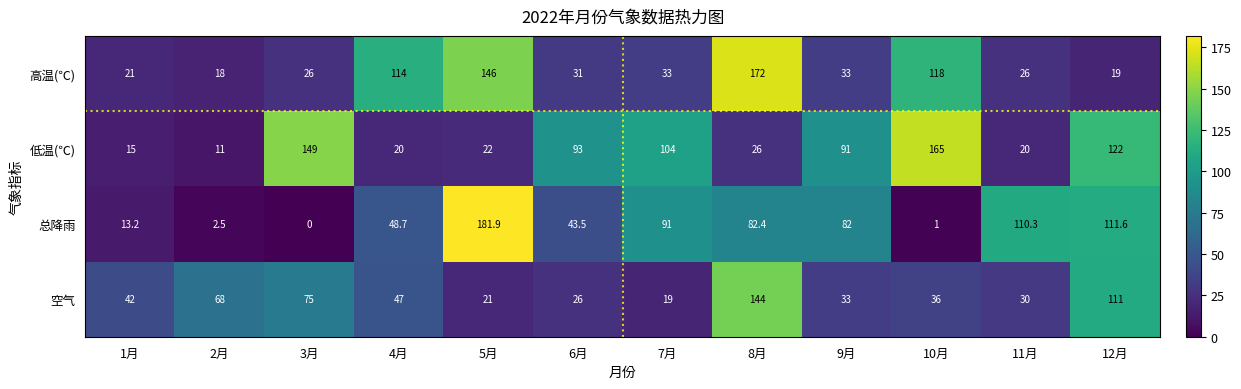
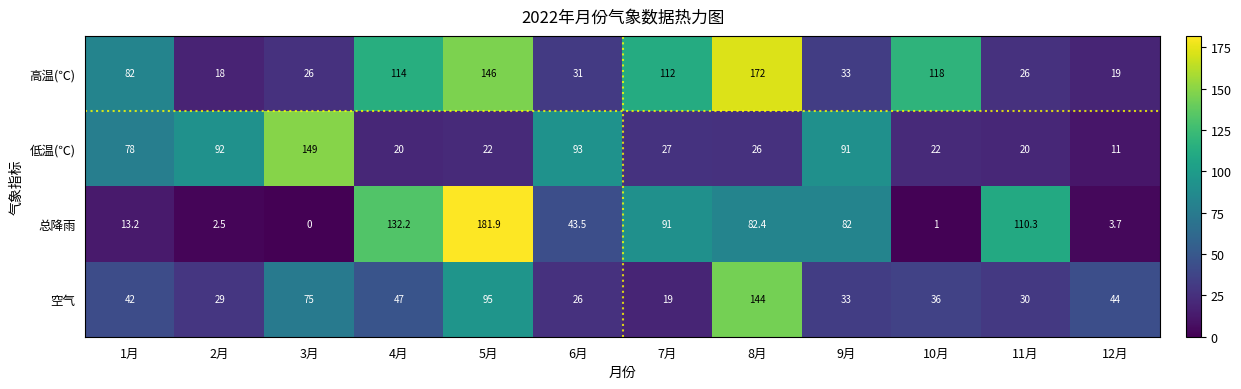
  {
    "高温(℃)": {
-     "1月": 21,
+     "1月": 82,
      "2月": 18,
      "3月": 26,
      "4月": 114,
      "5月": 146,
      "6月": 31,
-     "7月": 33,
+     "7月": 112,
      "8月": 172,
      "9月": 33,
      "10月": 118,
      "11月": 26,
      "12月": 19
    },
    "低温(℃)": {
-     "1月": 15,
-     "2月": 11,
+     "1月": 78,
+     "2月": 92,
      "3月": 149,
      "4月": 20,
      "5月": 22,
      "6月": 93,
-     "7月": 104,
+     "7月": 27,
      "8月": 26,
      "9月": 91,
-     "10月": 165,
+     "10月": 22,
      "11月": 20,
-     "12月": 122
+     "12月": 11
    },
    "总降雨": {
      "1月": 13.2,
      "2月": 2.5,
      "3月": 0,
-     "4月": 48.7,
+     "4月": 132.2,
      "5月": 181.9,
      "6月": 43.5,
      "7月": 91,
      "8月": 82.4,
      "9月": 82,
      "10月": 1,
      "11月": 110.3,
-     "12月": 111.6
+     "12月": 3.7
    },
    "空气": {
      "1月": 42,
-     "2月": 68,
+     "2月": 29,
      "3月": 75,
      "4月": 47,
-     "5月": 21,
+     "5月": 95,
      "6月": 26,
      "7月": 19,
      "8月": 144,
      "9月": 33,
      "10月": 36,
      "11月": 30,
-     "12月": 111
+     "12月": 44
    }
  }
